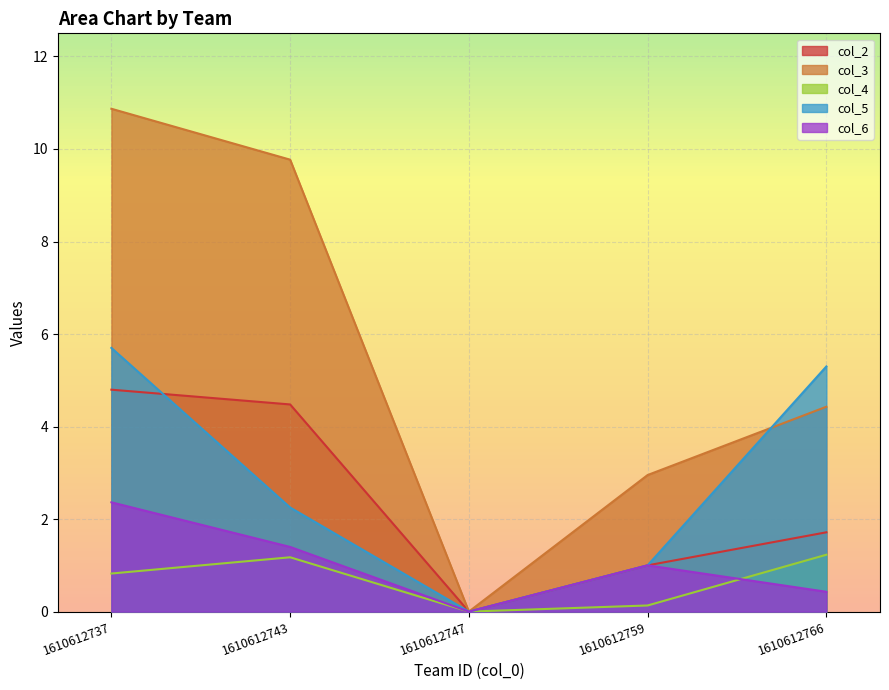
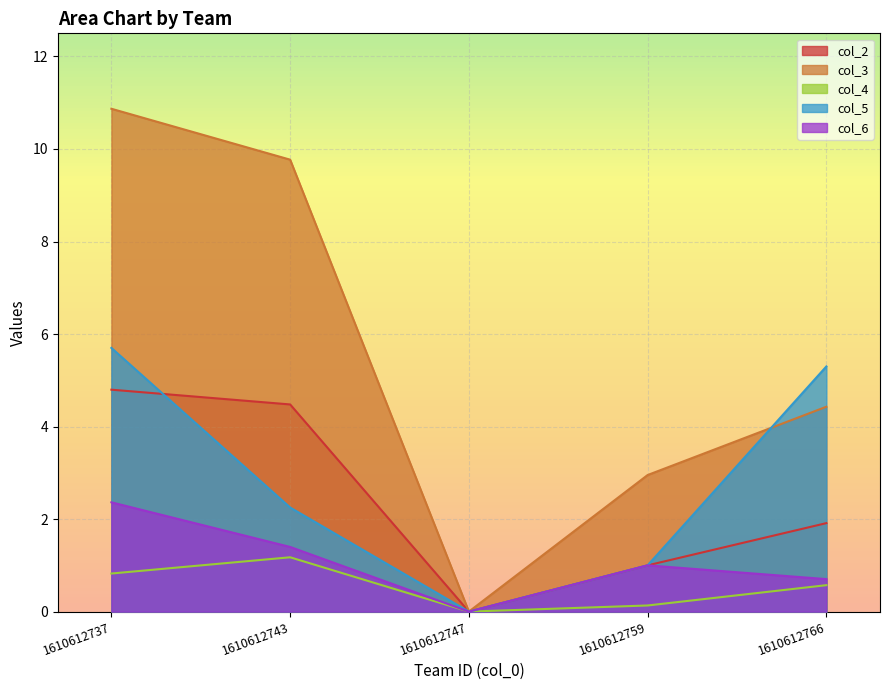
  {
    "col_2": {
      "1610612737": 4.8,
      "1610612743": 4.5,
-     "1610612766": 1.7
+     "1610612766": 1.9
    },
    "col_3": {
      "1610612737": 10.9,
      "1610612743": 9.8,
      "1610612759": 3.0,
      "1610612766": 4.4
    },
    "col_4": {
      "1610612737": 0.8,
      "1610612743": 1.2,
      "1610612759": 0.1,
-     "1610612766": 1.2
+     "1610612766": 0.6
    },
    "col_5": {
      "1610612737": 5.7,
      "1610612743": 2.3,
      "1610612766": 5.3
    },
    "col_6": {
      "1610612737": 2.4,
      "1610612743": 1.4,
-     "1610612766": 0.4
+     "1610612766": 0.7
    }
  }
